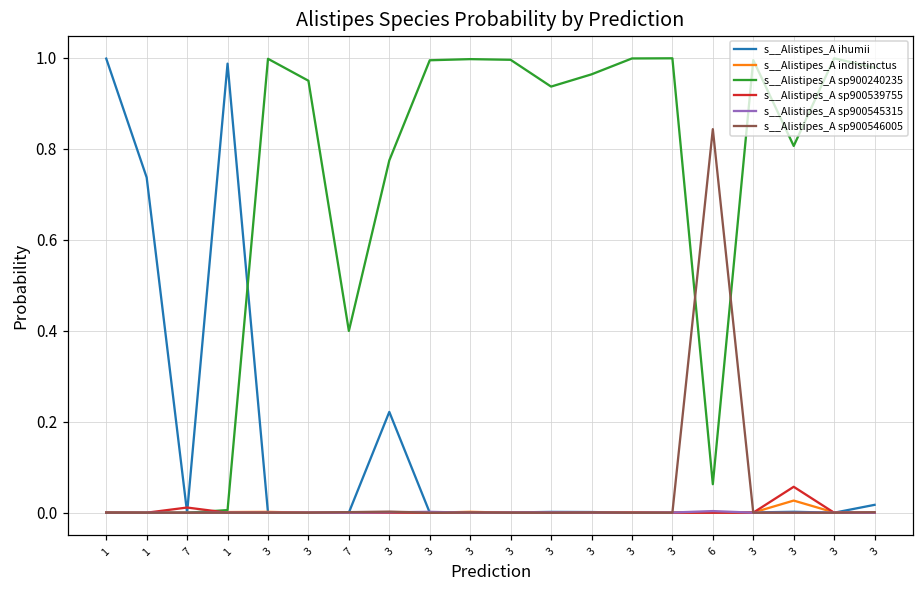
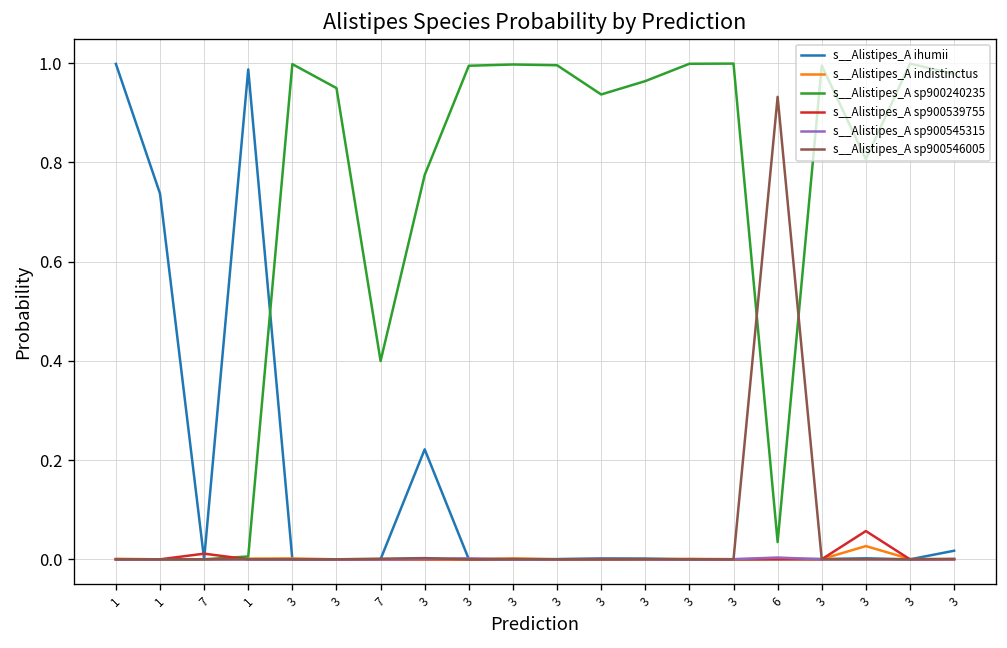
  {
    "s__Alistipes_A sp900240235": {
-     "6": 0.06
+     "6": 0.03
    },
    "s__Alistipes_A sp900546005": {
-     "6": 0.84
+     "6": 0.93
    }
  }
